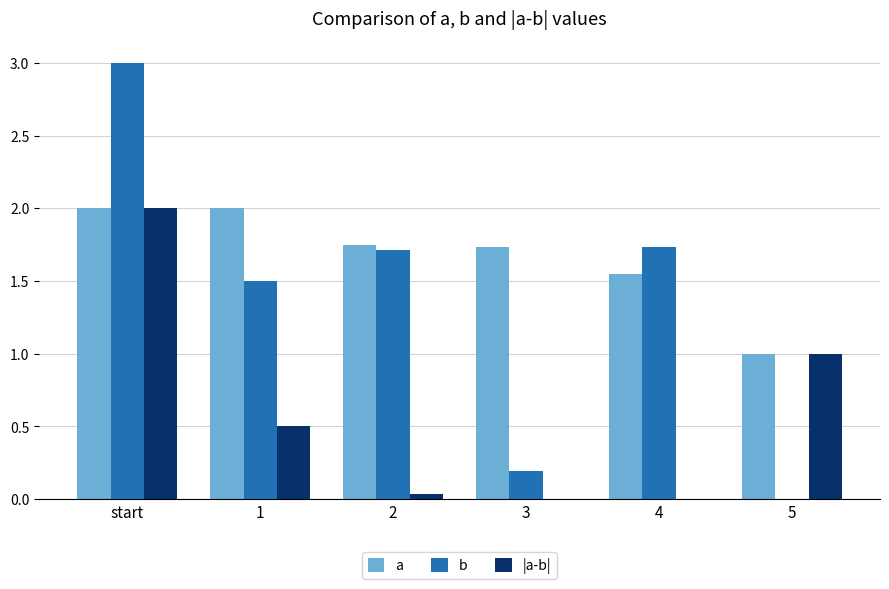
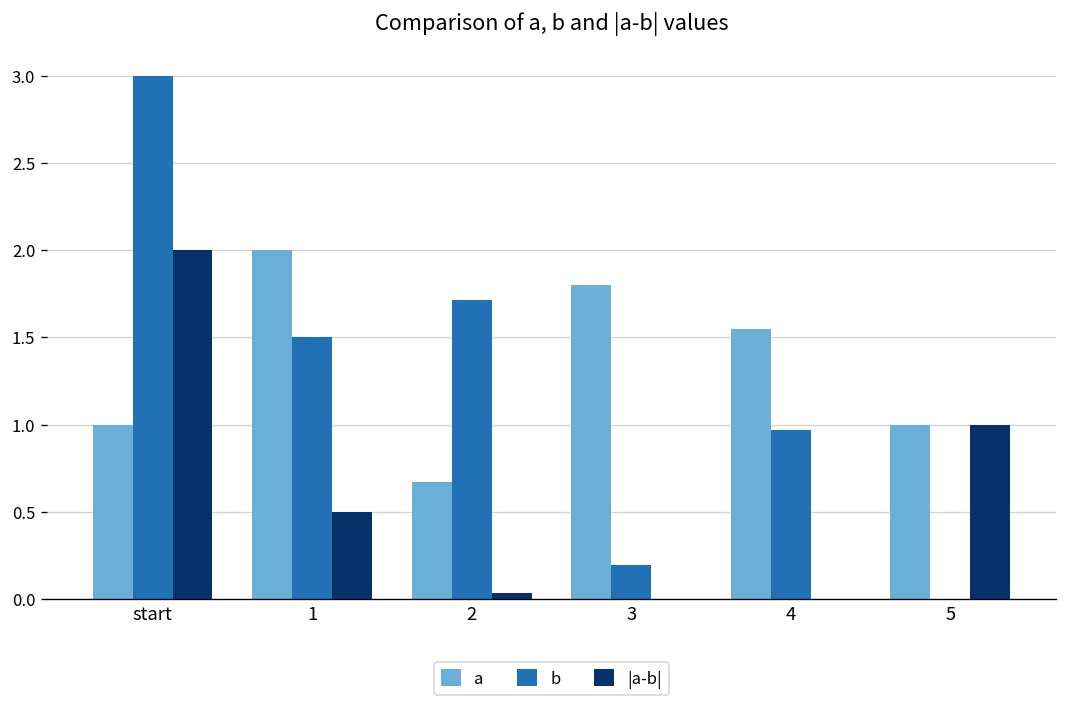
  {
    "a": {
-     "start": 2,
+     "start": 1,
      "1": 2.00,
-     "2": 1.75,
-     "3": 1.73,
+     "2": 0.67,
+     "3": 1.80,
      "4": 1.55,
      "5": 1.00
    },
    "b": {
      "start": 3.00,
      "1": 1.50,
      "2": 1.71,
      "3": 0.20,
-     "4": 1.73,
+     "4": 0.97,
      "5": 0.00
    },
    "|a-b|": {
      "start": 2.00,
      "1": 0.50,
      "2": 0.04,
      "5": 1.00
    }
  }
